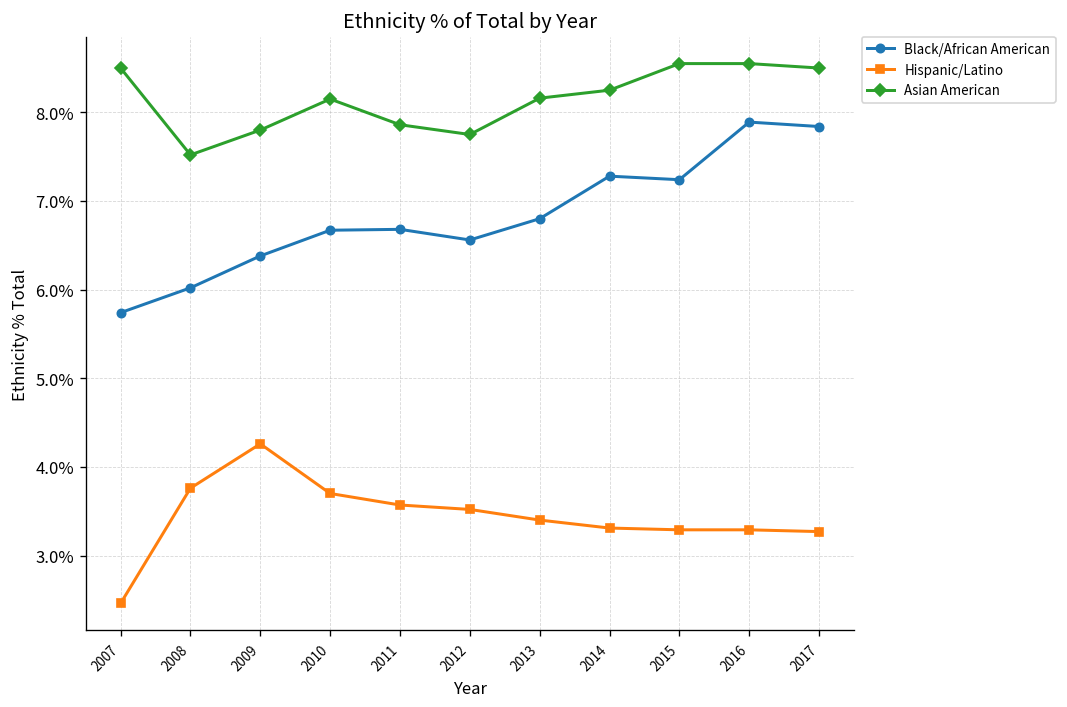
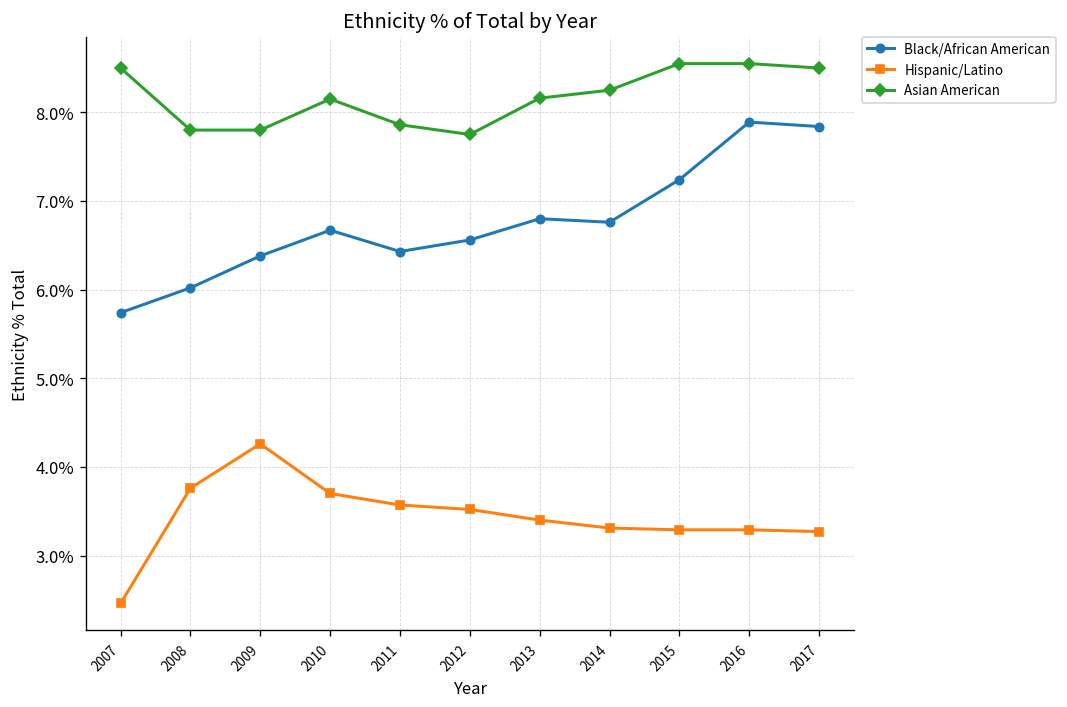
  {
    "Black/African American": {
      "2007": "5.7%",
      "2008": "6.0%",
      "2009": "6.4%",
      "2010": "6.7%",
-     "2011": "6.7%",
+     "2011": "6.4%",
      "2012": "6.6%",
      "2013": "6.8%",
-     "2014": "7.3%",
+     "2014": "6.8%",
      "2015": "7.2%",
      "2016": "7.9%",
      "2017": "7.8%"
    },
    "Hispanic/Latino": {
      "2007": "2.5%",
      "2008": "3.8%",
      "2009": "4.3%",
      "2010": "3.7%",
      "2011": "3.6%",
      "2012": "3.5%",
      "2013": "3.4%",
      "2014": "3.3%",
      "2015": "3.3%",
      "2016": "3.3%",
      "2017": "3.3%"
    },
    "Asian American": {
      "2007": "8.5%",
-     "2008": "7.5%",
+     "2008": "7.8%",
      "2009": "7.8%",
      "2010": "8.2%",
      "2011": "7.9%",
      "2012": "7.8%",
      "2013": "8.2%",
      "2014": "8.3%",
      "2015": "8.6%",
      "2016": "8.6%",
      "2017": "8.5%"
    }
  }
